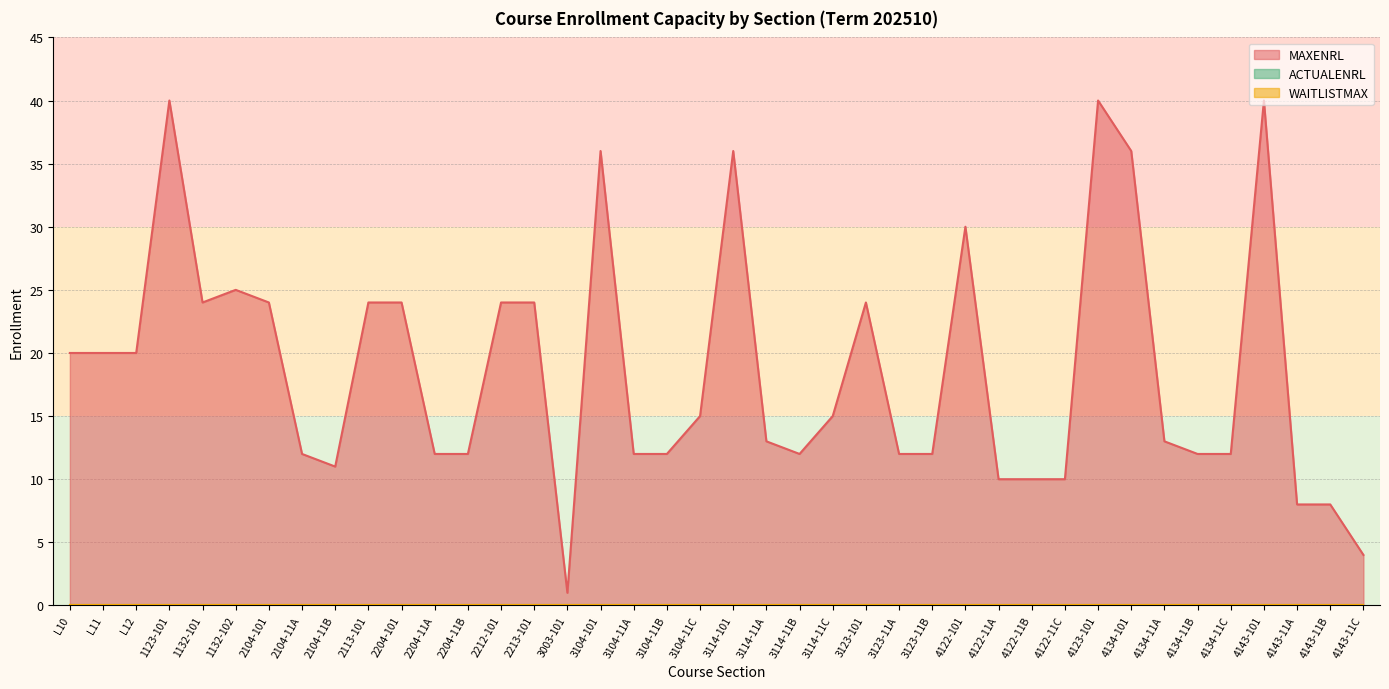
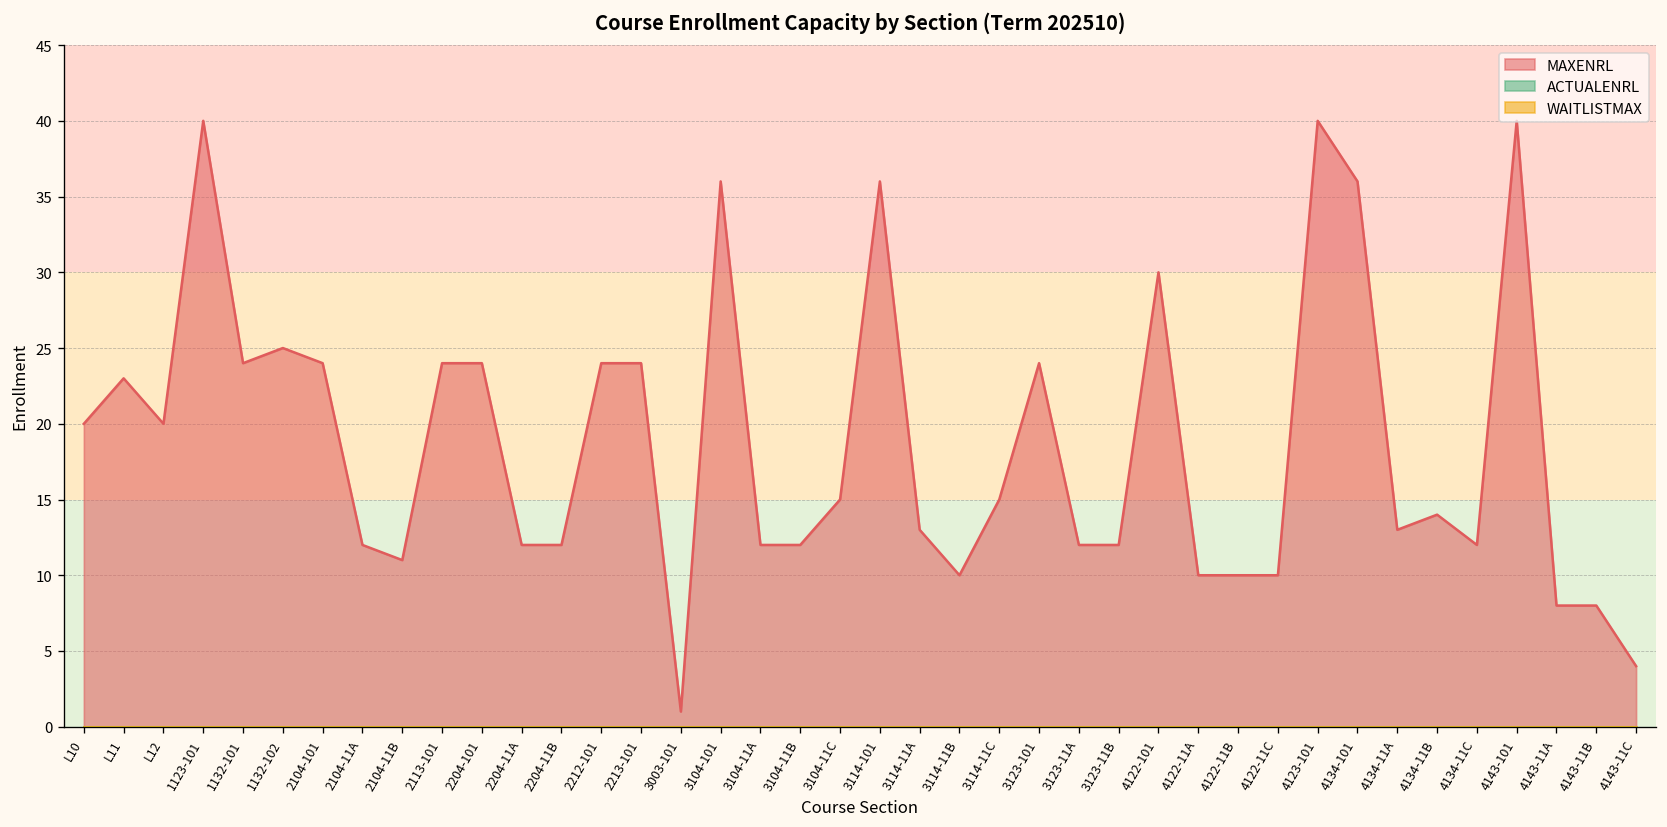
  {
    "MAXENRL": {
      "L10": 20,
-     "L11": 20,
+     "L11": 23,
      "L12": 20,
      "1123-101": 40,
      "1132-101": 24,
      "1132-102": 25,
      "2104-101": 24,
      "2104-11A": 12,
      "2104-11B": 11,
      "2113-101": 24,
      "2204-101": 24,
      "2204-11A": 12,
      "2204-11B": 12,
      "2212-101": 24,
      "2213-101": 24,
      "3003-101": 1,
      "3104-101": 36,
      "3104-11A": 12,
      "3104-11B": 12,
      "3104-11C": 15,
      "3114-101": 36,
      "3114-11A": 13,
-     "3114-11B": 12,
+     "3114-11B": 10,
      "3114-11C": 15,
      "3123-101": 24,
      "3123-11A": 12,
      "3123-11B": 12,
      "4122-101": 30,
      "4122-11A": 10,
      "4122-11B": 10,
      "4122-11C": 10,
      "4123-101": 40,
      "4134-101": 36,
      "4134-11A": 13,
-     "4134-11B": 12,
+     "4134-11B": 14,
      "4134-11C": 12,
      "4143-11A": 8,
      "4143-11B": 8,
      "4143-11C": 4
    },
    "WAITLISTMAX": {
      "L10": 0,
      "L11": 0,
      "L12": 0,
      "1123-101": 0,
      "1132-101": 0,
      "1132-102": 0,
      "2104-101": 0,
      "2104-11A": 0,
      "2104-11B": 0,
      "2113-101": 0,
      "2204-101": 0,
      "2204-11A": 0,
      "2204-11B": 0,
      "2212-101": 0,
      "2213-101": 0,
      "3003-101": 0,
      "3104-101": 0,
      "3104-11A": 0,
      "3104-11B": 0,
      "3104-11C": 0,
      "3114-101": 0,
      "3114-11A": 0,
      "3114-11B": 0,
      "3114-11C": 0,
      "3123-101": 0,
      "3123-11A": 0,
      "3123-11B": 0,
      "4122-101": 0,
      "4122-11A": 0,
      "4122-11B": 0,
      "4122-11C": 0,
      "4123-101": 0,
      "4134-101": 0,
      "4134-11A": 0,
      "4134-11B": 0,
      "4134-11C": 0,
      "4143-101": 0,
      "4143-11A": 0,
      "4143-11B": 0,
      "4143-11C": 0
    }
  }
